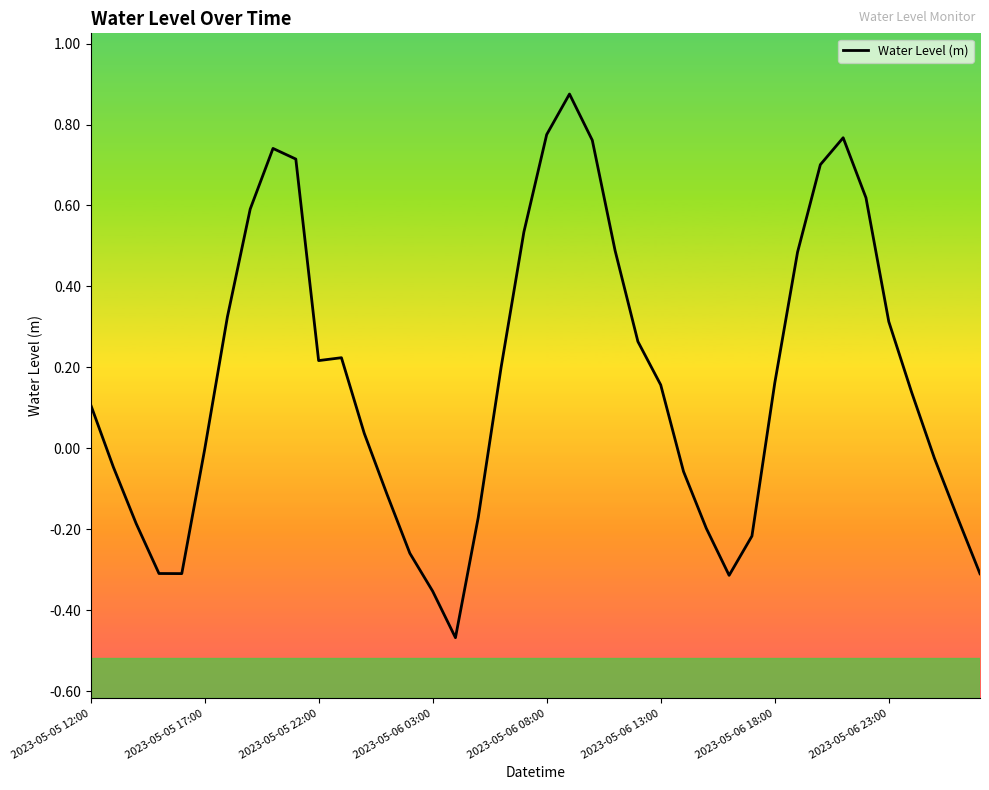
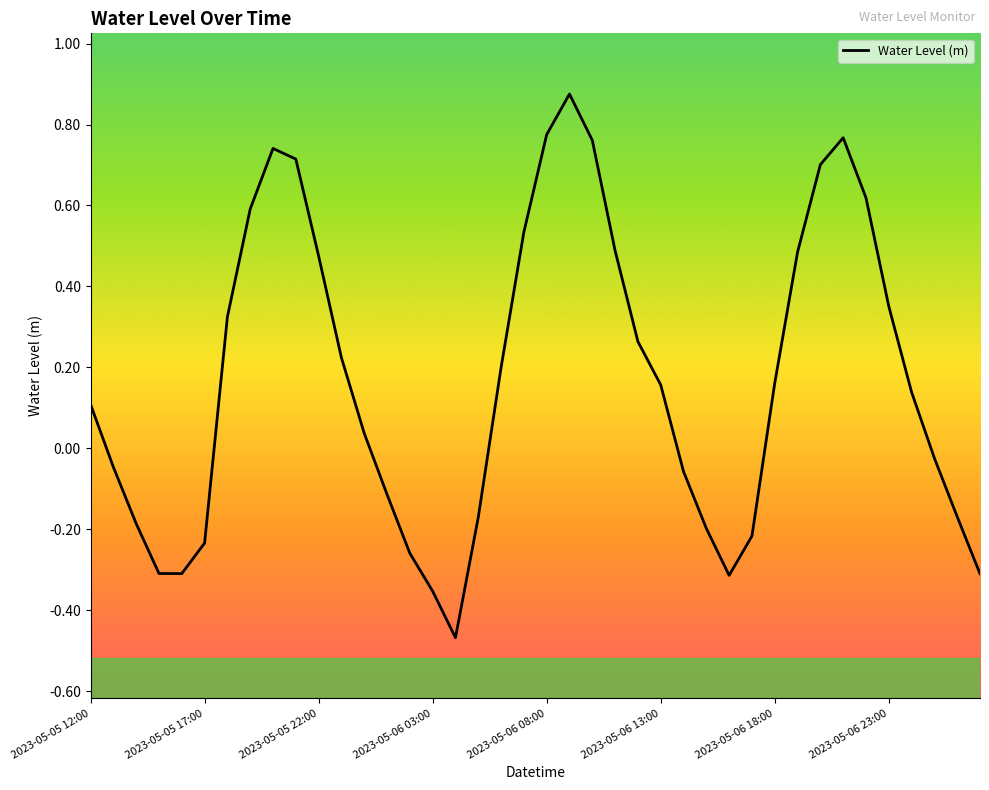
  {
    "2023-05-05 12:00": 0.11,
-   "2023-05-05 17:00": 0.00,
-   "2023-05-05 22:00": 0.22,
+   "2023-05-05 17:00": -0.23,
+   "2023-05-05 22:00": 0.48,
    "2023-05-06 03:00": -0.35,
    "2023-05-06 08:00": 0.78,
    "2023-05-06 13:00": 0.16,
    "2023-05-06 18:00": 0.16,
-   "2023-05-06 23:00": 0.31
+   "2023-05-06 23:00": 0.35
  }
